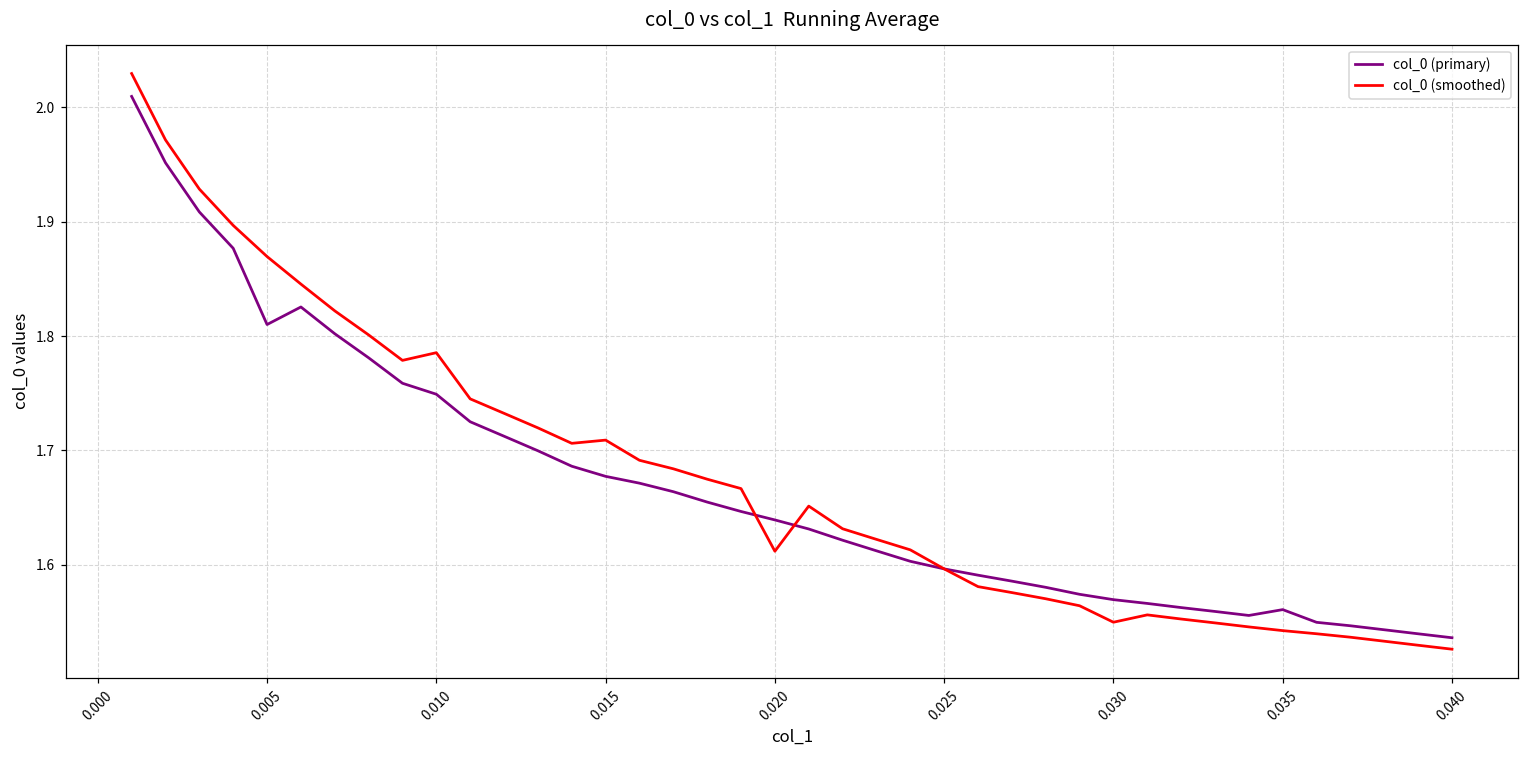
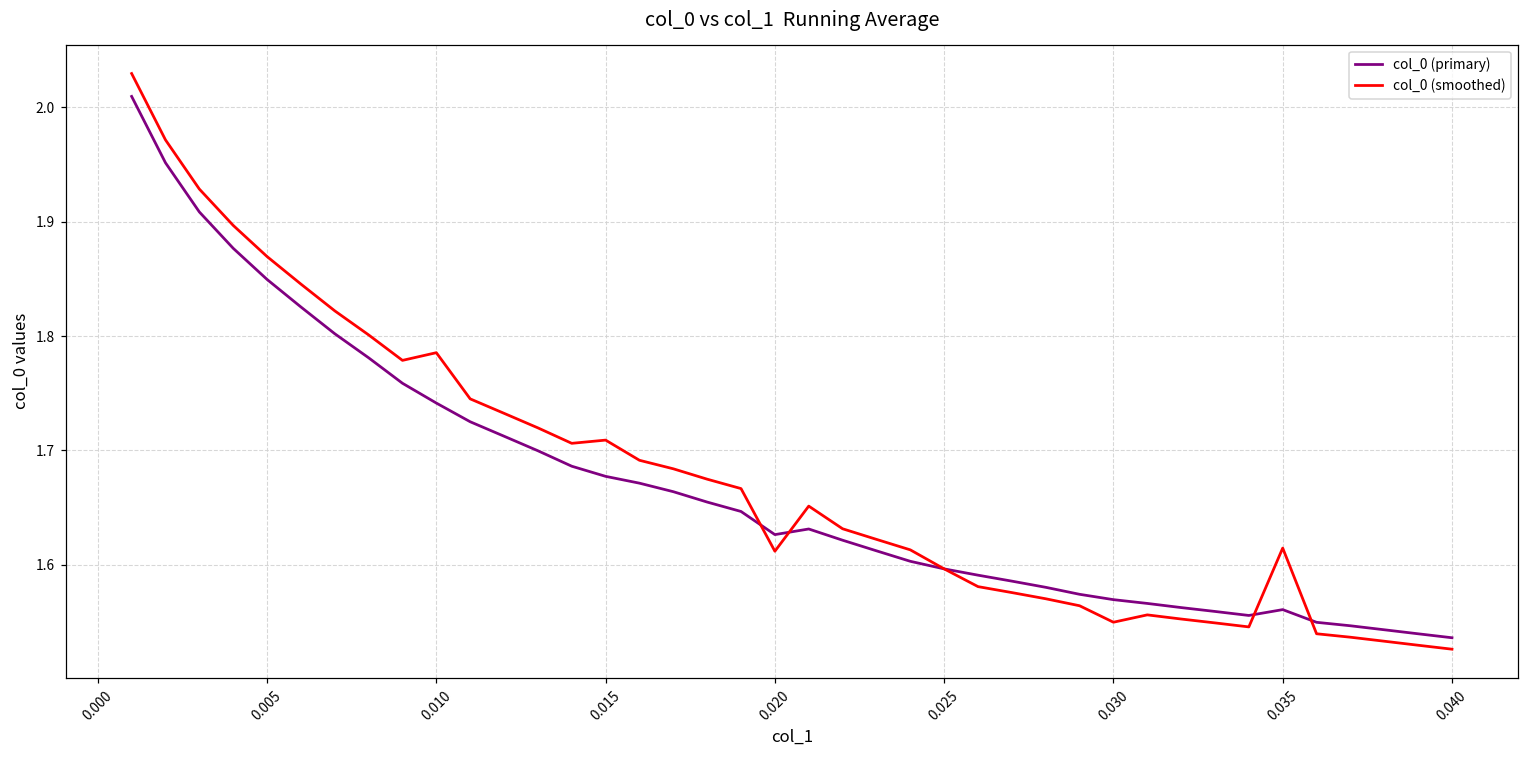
  {
    "col_0 (primary)": {
-     "0.005": 1.810,
-     "0.010": 1.749,
+     "0.005": 1.849,
+     "0.010": 1.741,
      "0.015": 1.677,
-     "0.020": 1.639,
+     "0.020": 1.626,
      "0.030": 1.570,
      "0.035": 1.561,
      "0.040": 1.536
    },
    "col_0 (smoothed)": {
      "0.005": 1.869,
      "0.010": 1.785,
      "0.015": 1.709,
      "0.020": 1.612,
      "0.030": 1.550,
-     "0.035": 1.543,
+     "0.035": 1.615,
      "0.040": 1.526
    }
  }
